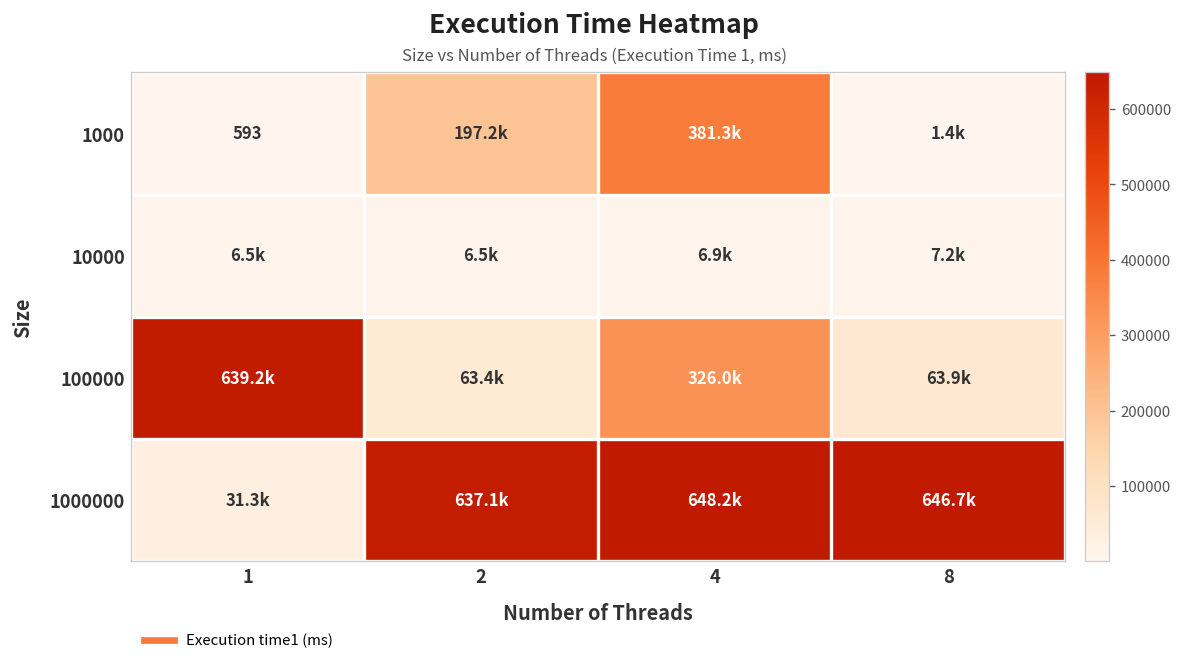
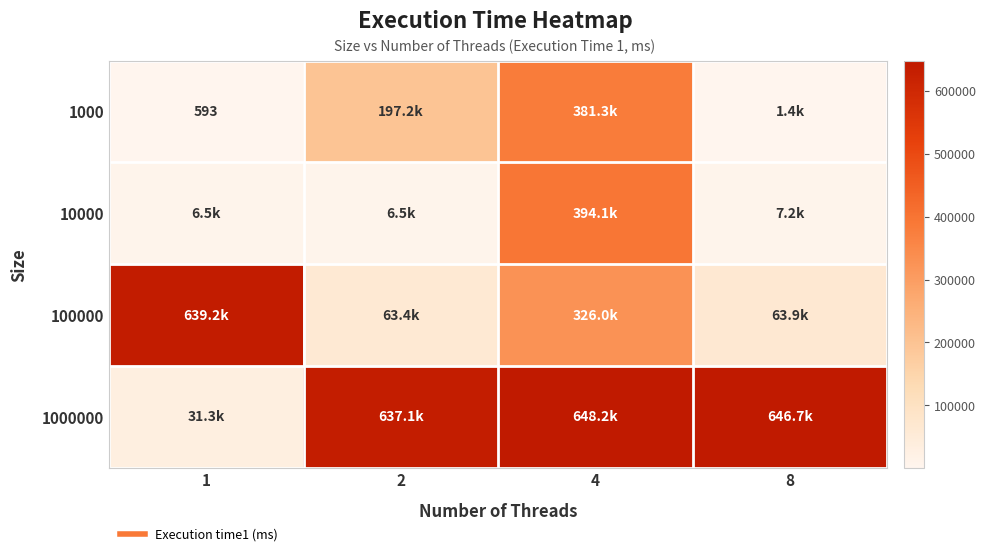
  {
    "1000": {
      "1": "593",
      "2": "197.2k",
      "4": "381.3k",
      "8": "1.4k"
    },
    "10000": {
      "1": "6.5k",
      "2": "6.5k",
-     "4": "6.9k",
+     "4": "394.1k",
      "8": "7.2k"
    },
    "100000": {
      "1": "639.2k",
      "2": "63.4k",
      "4": "326.0k",
      "8": "63.9k"
    },
    "1000000": {
      "1": "31.3k",
      "2": "637.1k",
      "4": "648.2k",
      "8": "646.7k"
    }
  }
